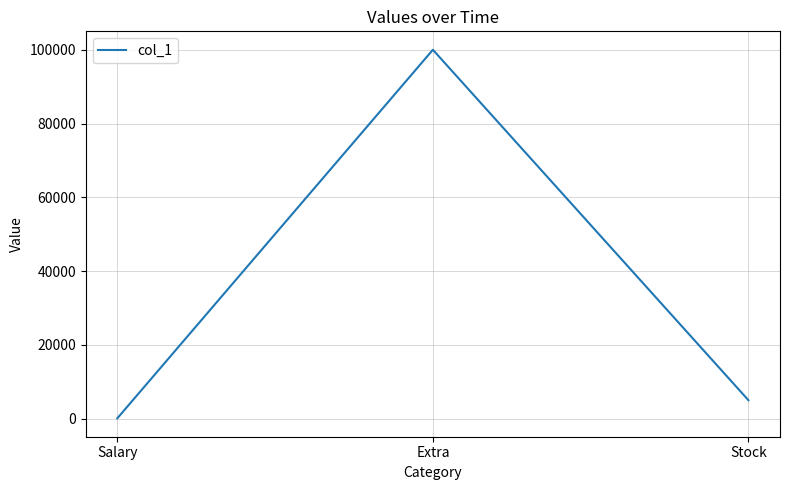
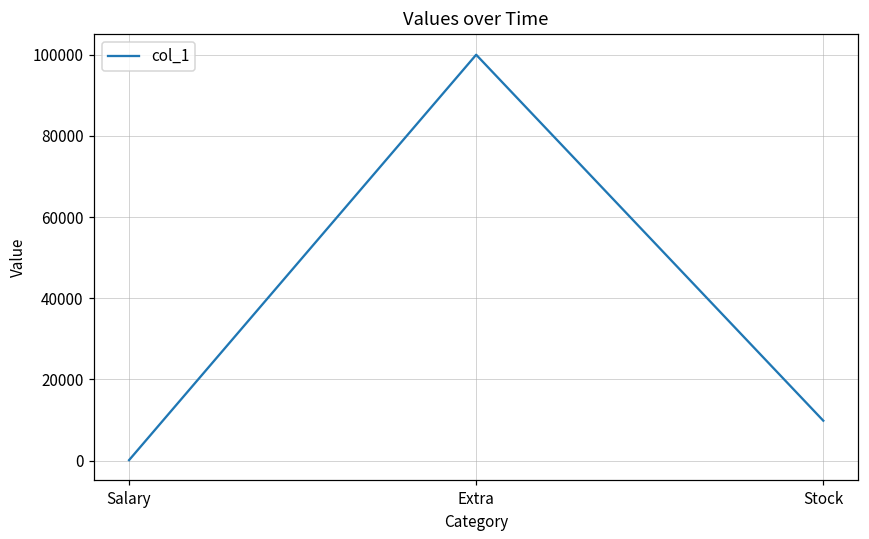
  {
    "Salary": 0,
    "Extra": 100000,
-   "Stock": 5000
+   "Stock": 10000
  }
